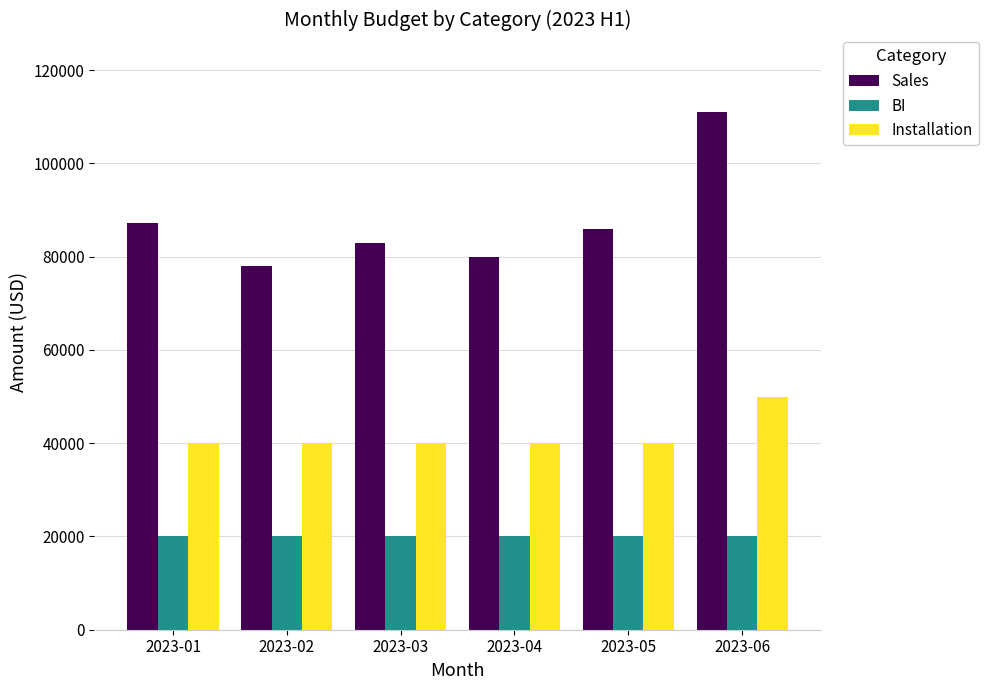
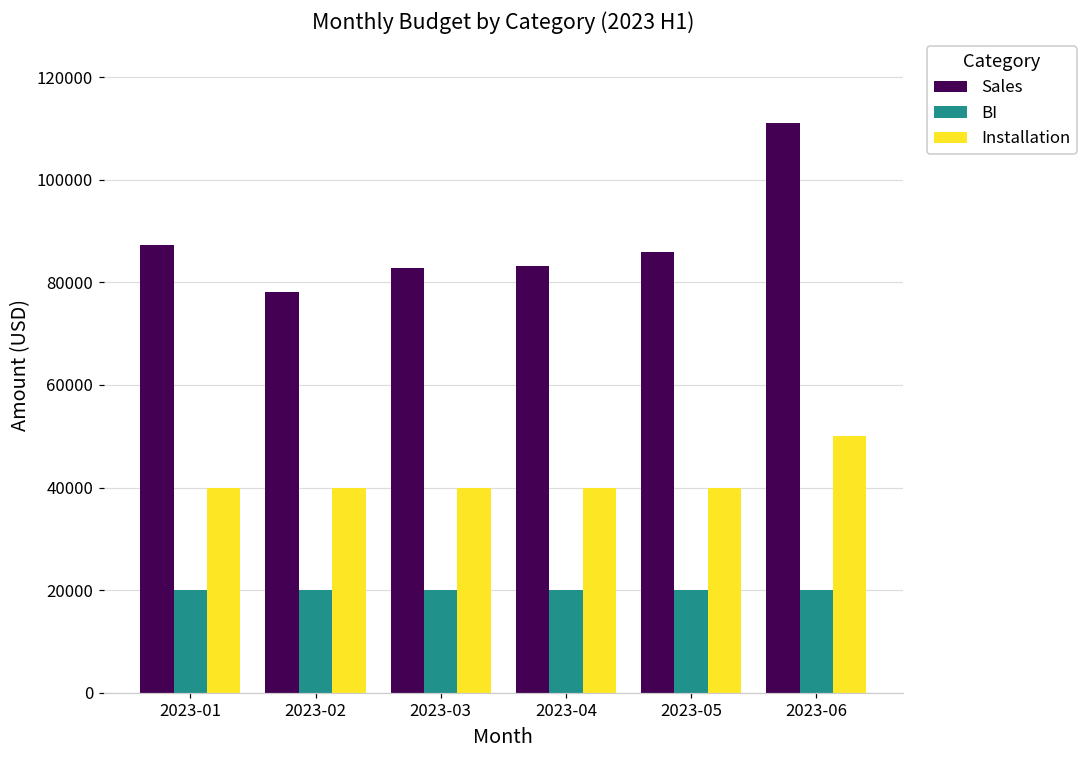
  {
    "Sales": {
      "2023-01": 87000,
      "2023-02": 78000,
      "2023-03": 83000,
-     "2023-04": 80000,
+     "2023-04": 83000,
      "2023-05": 86000,
      "2023-06": 111000
    },
    "BI": {
      "2023-01": 20000,
      "2023-02": 20000,
      "2023-03": 20000,
      "2023-04": 20000,
      "2023-05": 20000,
      "2023-06": 20000
    },
    "Installation": {
      "2023-01": 40000,
      "2023-02": 40000,
      "2023-03": 40000,
      "2023-04": 40000,
      "2023-05": 40000,
      "2023-06": 50000
    }
  }
